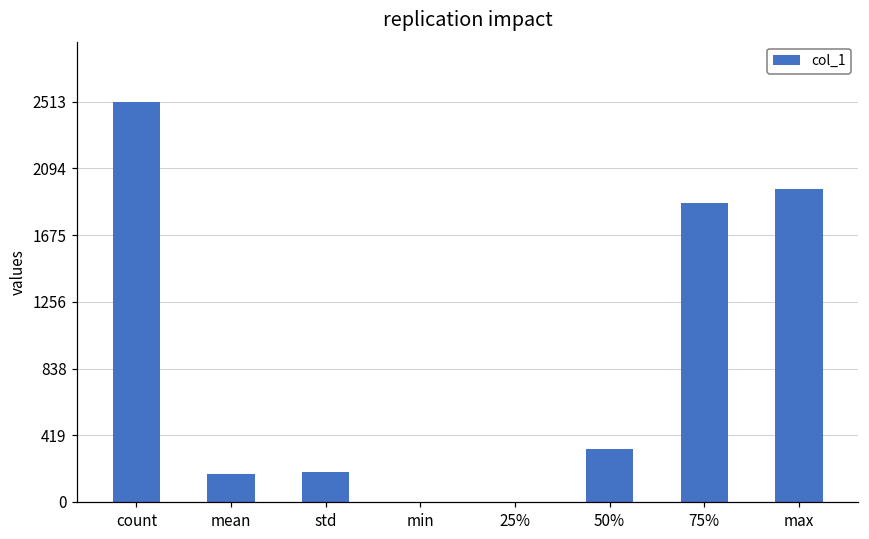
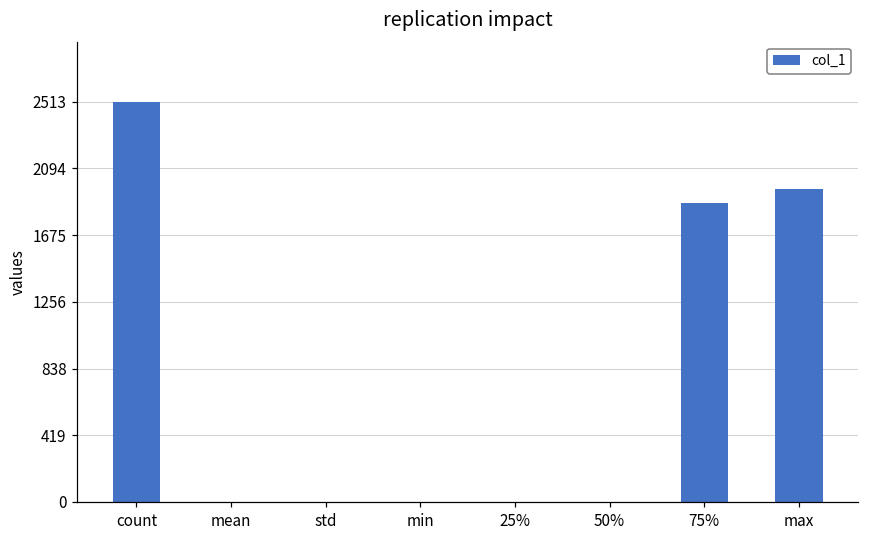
  {
    "count": 2510,
-   "mean": 180,
-   "std": 190,
+   "mean": 0,
+   "std": 0,
    "min": 0,
    "25%": 0,
-   "50%": 330,
+   "50%": 0,
    "75%": 1870,
    "max": 1970
  }
